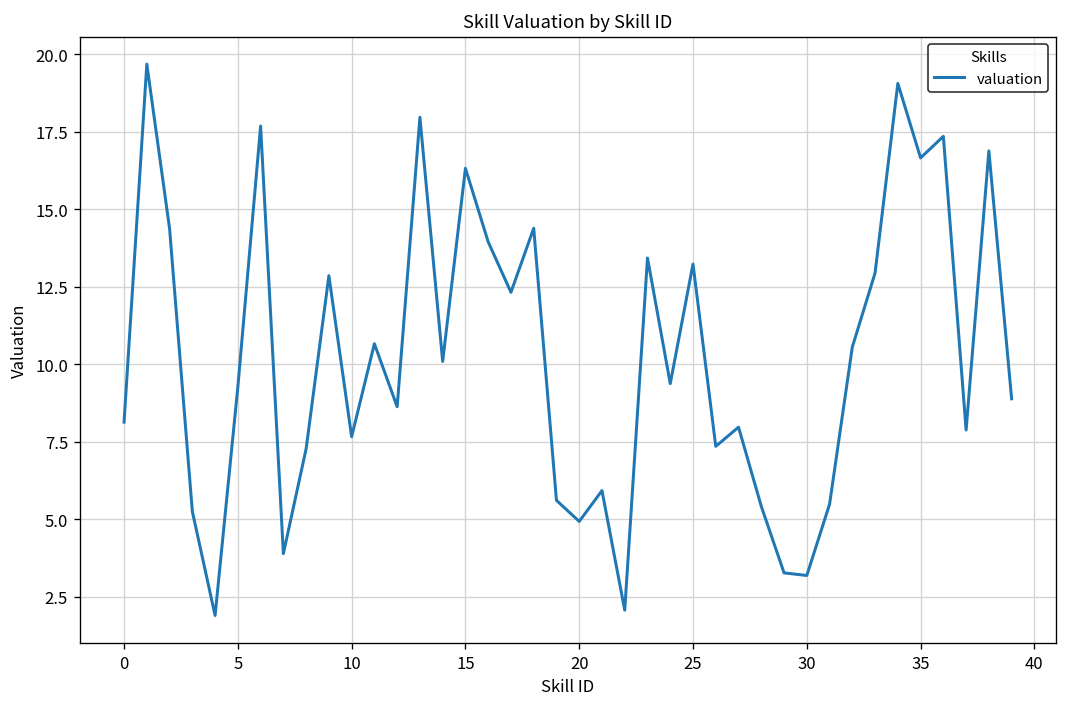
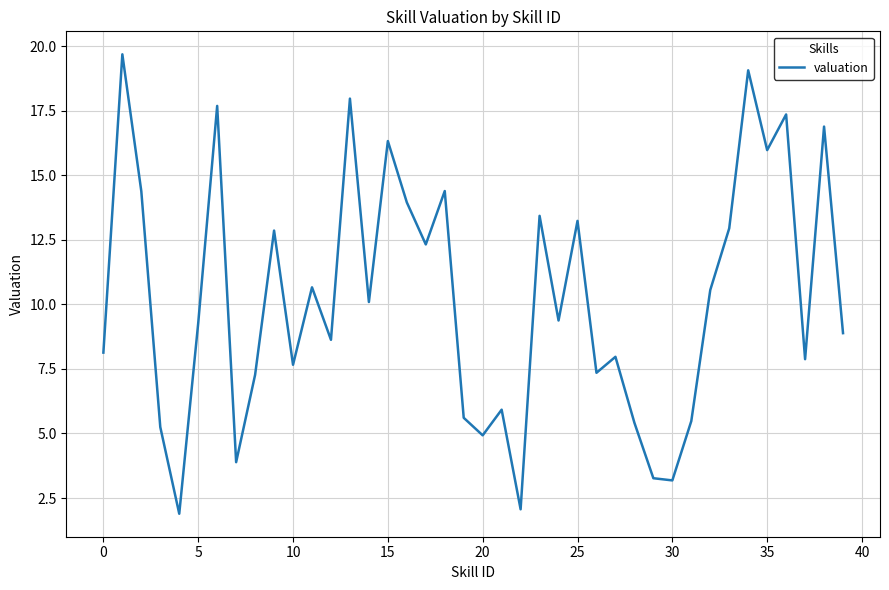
  {
    "0": 8.1,
    "5": 9.3,
    "10": 7.7,
    "15": 16.3,
    "20": 4.9,
    "25": 13.2,
    "30": 3.2,
-   "35": 16.7
+   "35": 16.0
  }
